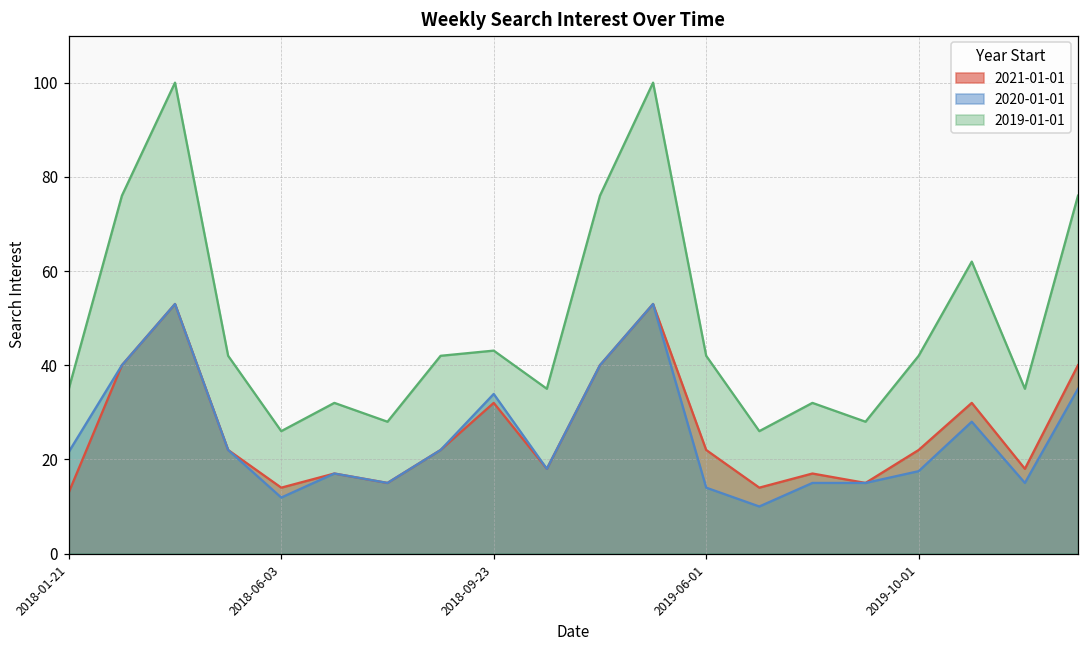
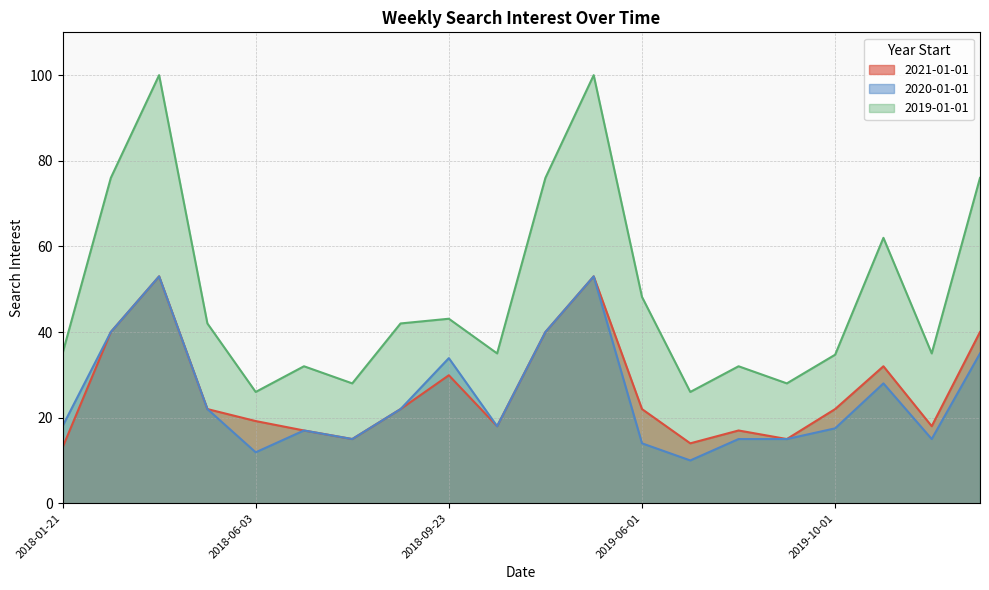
  {
    "2021-01-01": {
      "2018-01-21": 13,
-     "2018-06-03": 14,
-     "2018-09-23": 32,
+     "2018-06-03": 19,
+     "2018-09-23": 30,
      "2019-06-01": 22,
      "2019-10-01": 22
    },
    "2020-01-01": {
-     "2018-01-21": 22,
+     "2018-01-21": 18,
      "2018-06-03": 12,
      "2018-09-23": 34,
      "2019-06-01": 14,
      "2019-10-01": 18
    },
    "2019-01-01": {
      "2018-01-21": 35,
      "2018-06-03": 26,
      "2018-09-23": 43,
-     "2019-06-01": 42,
-     "2019-10-01": 42
+     "2019-06-01": 48,
+     "2019-10-01": 35
    }
  }
